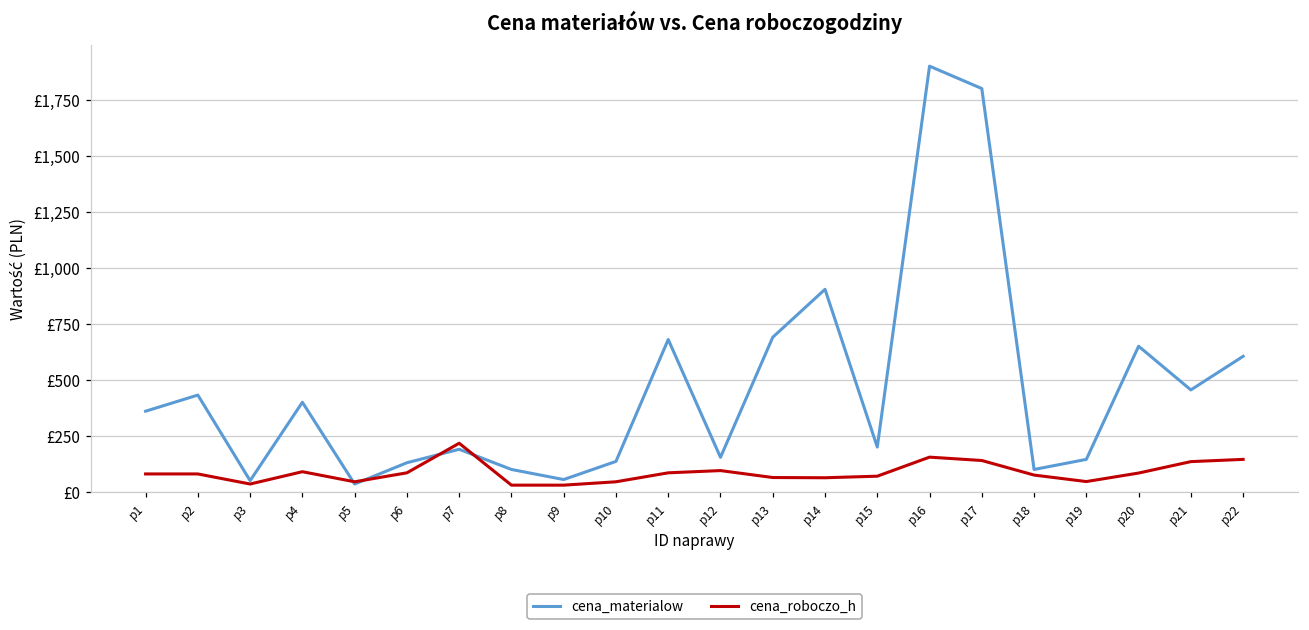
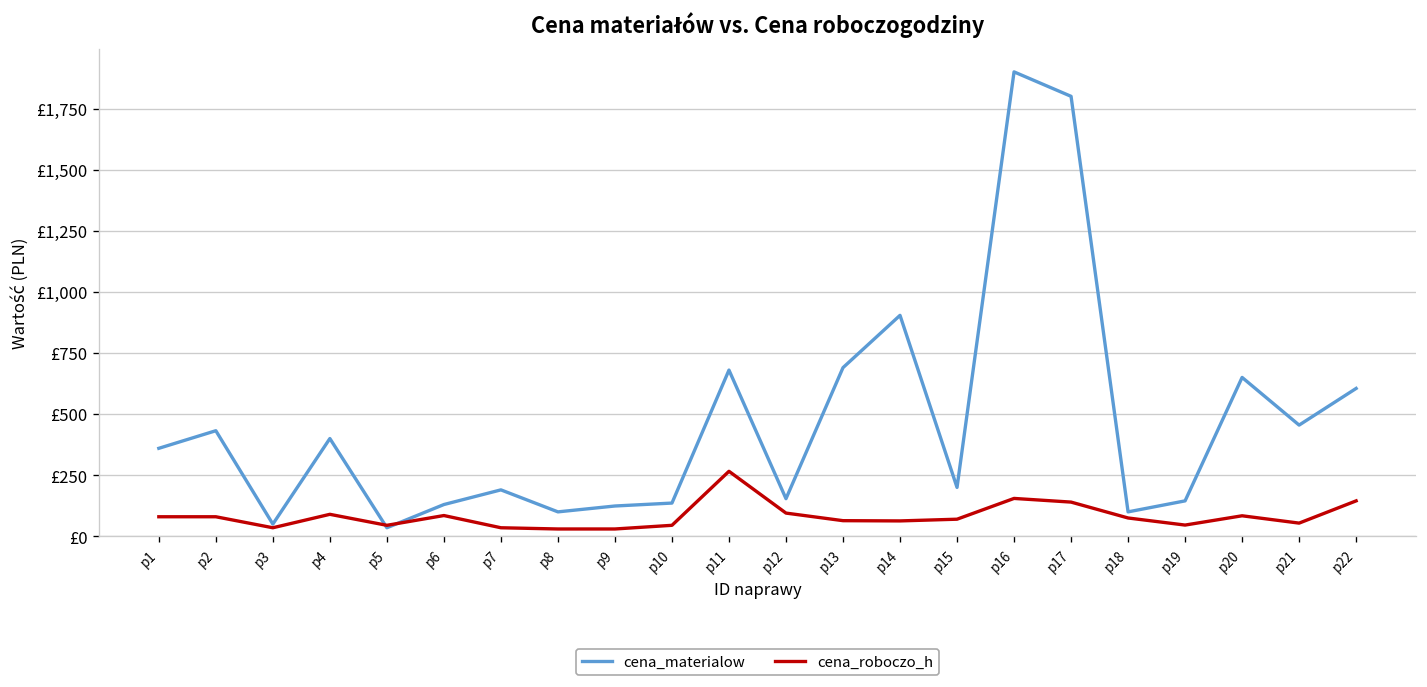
  {
    "cena_materialow": {
      "p1": "£360",
      "p2": "£430",
      "p3": "£50",
      "p4": "£400",
      "p6": "£130",
      "p7": "£190",
      "p8": "£100",
-     "p9": "£60",
+     "p9": "£120",
      "p10": "£140",
      "p11": "£680",
      "p12": "£150",
      "p13": "£690",
      "p14": "£900",
      "p15": "£200",
      "p16": "£1,900",
      "p17": "£1,800",
      "p18": "£100",
      "p19": "£150",
      "p20": "£650",
      "p21": "£460",
      "p22": "£610"
    },
    "cena_roboczo_h": {
      "p1": "£80",
      "p2": "£80",
      "p3": "£40",
      "p4": "£90",
      "p6": "£90",
-     "p7": "£220",
+     "p7": "£40",
      "p8": "£30",
      "p9": "£30",
      "p10": "£50",
-     "p11": "£90",
+     "p11": "£270",
      "p12": "£100",
      "p13": "£60",
      "p14": "£60",
      "p15": "£70",
      "p16": "£160",
      "p17": "£140",
      "p18": "£80",
      "p19": "£50",
      "p20": "£80",
-     "p21": "£140",
+     "p21": "£50",
      "p22": "£150"
    }
  }
